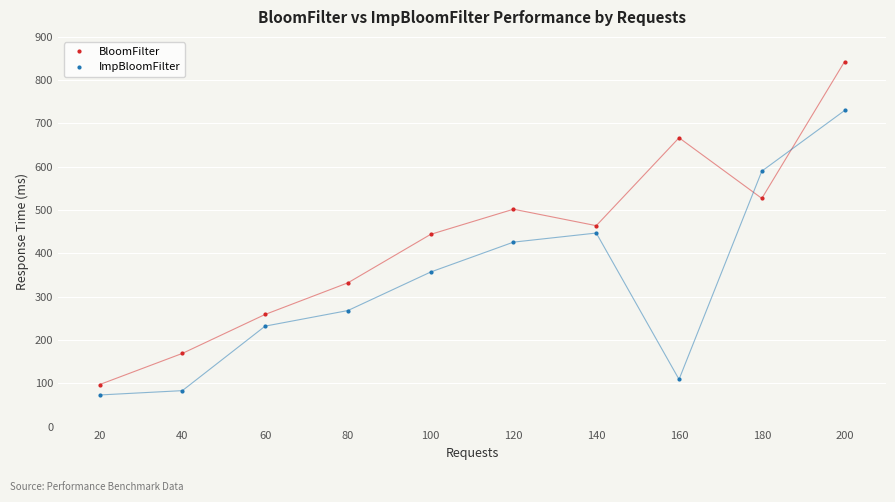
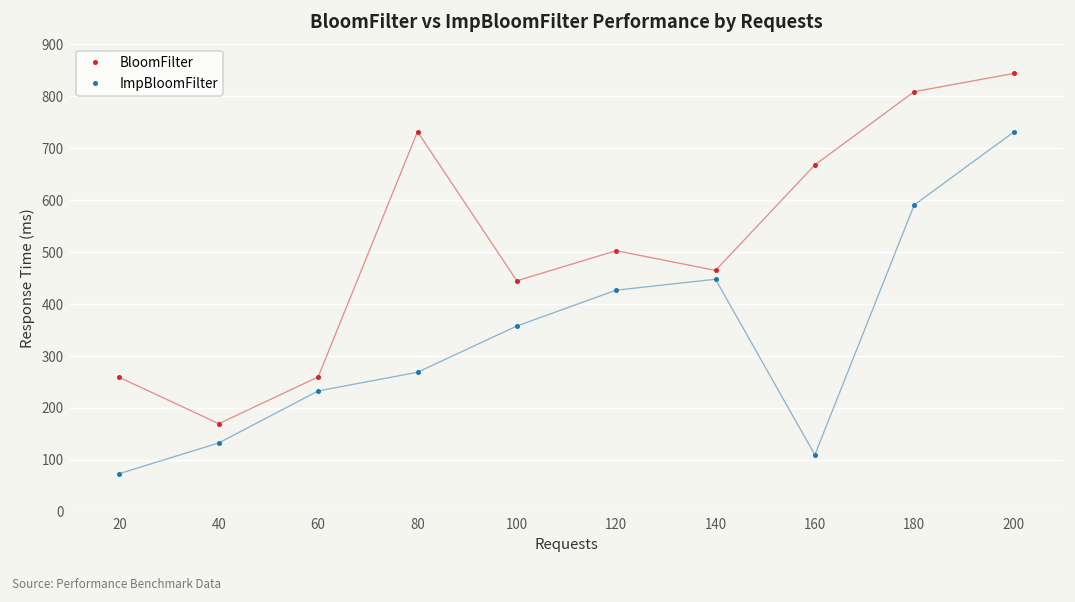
  {
    "BloomFilter": {
-     "20": 100,
+     "20": 260,
      "40": 170,
      "60": 260,
-     "80": 330,
+     "80": 730,
      "100": 440,
      "120": 500,
      "140": 460,
      "160": 670,
-     "180": 530,
+     "180": 810,
      "200": 840
    },
    "ImpBloomFilter": {
      "20": 70,
-     "40": 80,
+     "40": 130,
      "60": 230,
      "80": 270,
      "100": 360,
      "120": 430,
      "140": 450,
      "160": 110,
      "180": 590,
      "200": 730
    }
  }
